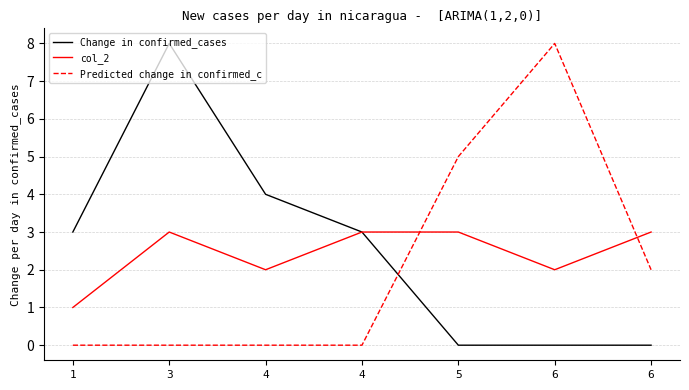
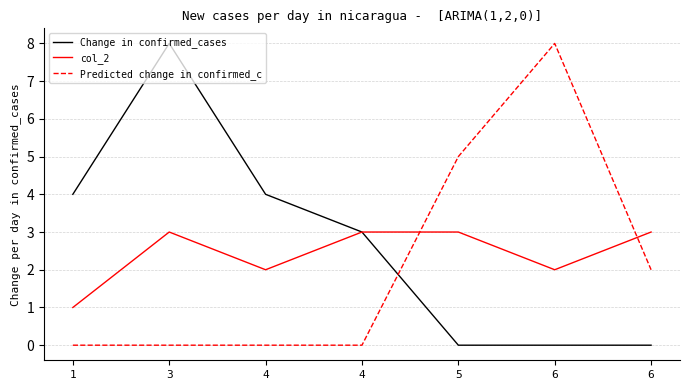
  {
    "Change in confirmed_cases": {
-     "1": 3,
+     "1": 4,
      "5": 0
    }
  }
